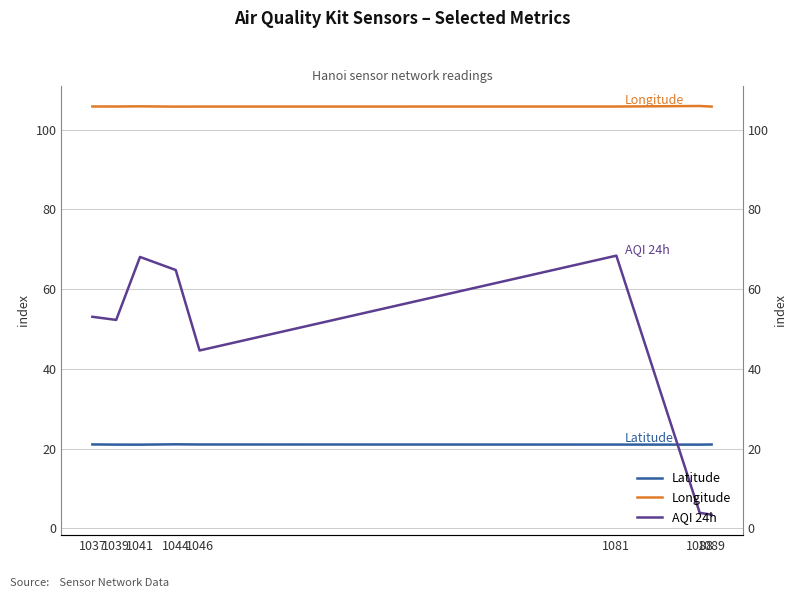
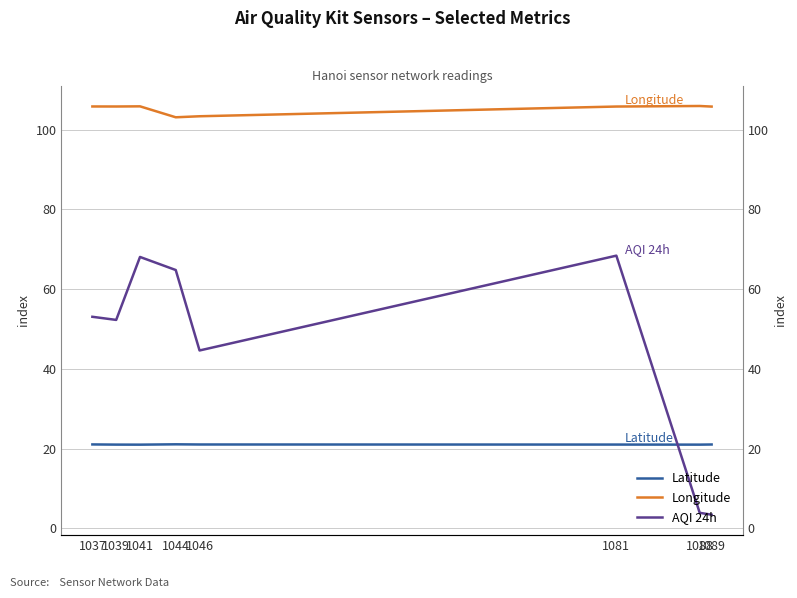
  {
    "Longitude": {
      "1037": 106,
      "1039": 106,
      "1041": 106,
-     "1044": 106,
-     "1046": 106,
+     "1044": 103,
+     "1046": 103,
      "1081": 106
    }
  }
